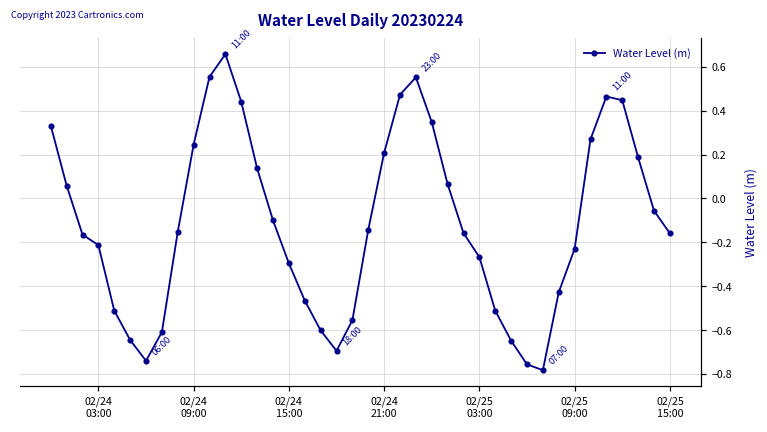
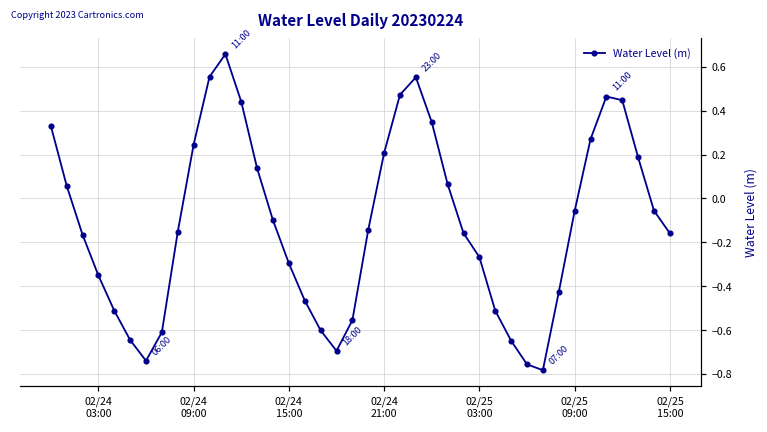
  {
-   "02/24 03:00": -0.21,
+   "02/24 03:00": -0.35,
    "02/24 09:00": 0.25,
    "02/24 15:00": -0.30,
    "02/24 21:00": 0.21,
    "02/25 03:00": -0.27,
-   "02/25 09:00": -0.23,
+   "02/25 09:00": -0.06,
    "02/25 15:00": -0.16
  }
